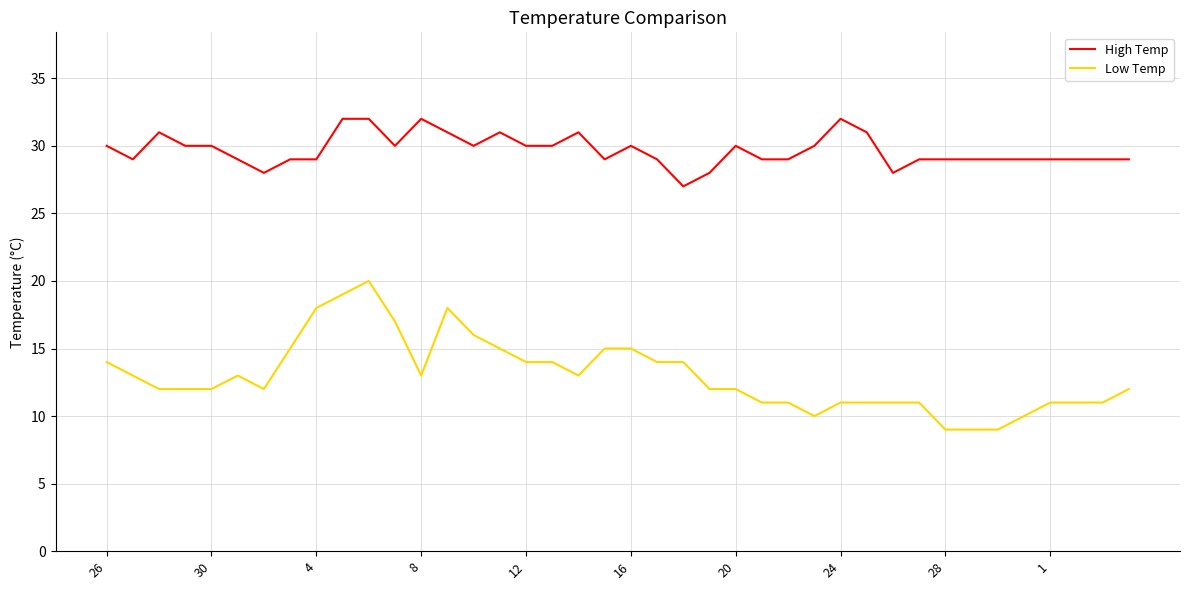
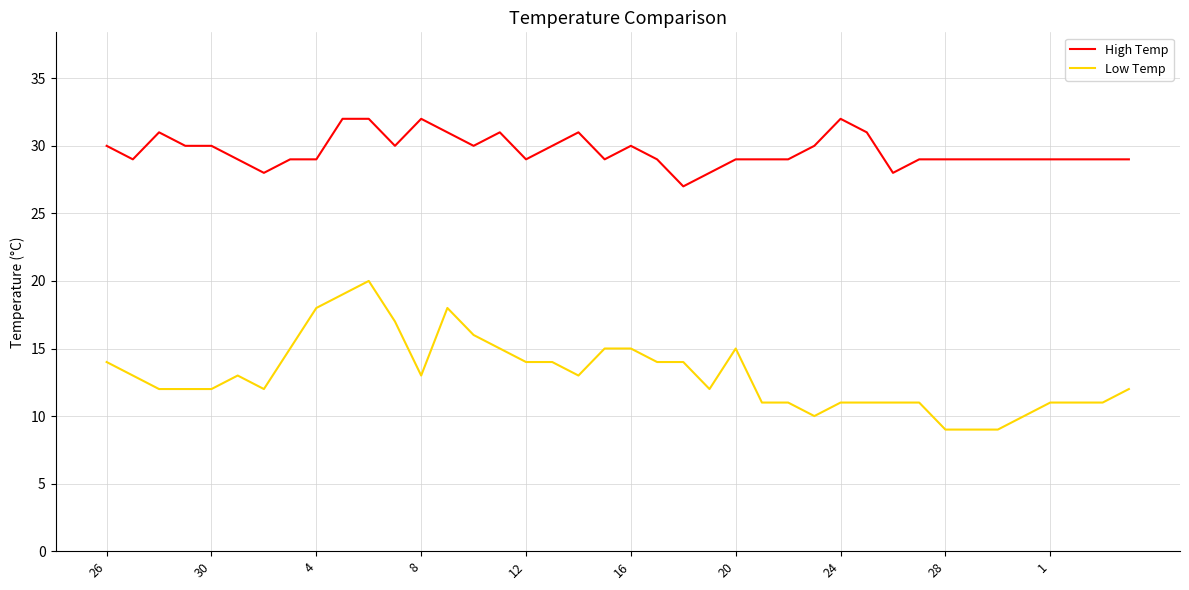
  {
    "High Temp": {
      "8": 32,
-     "12": 30,
+     "12": 29,
      "16": 30,
-     "20": 30,
+     "20": 29,
      "24": 32
    },
    "Low Temp": {
      "8": 13,
      "12": 14,
      "16": 15,
-     "20": 12,
+     "20": 15,
      "24": 11
    }
  }
